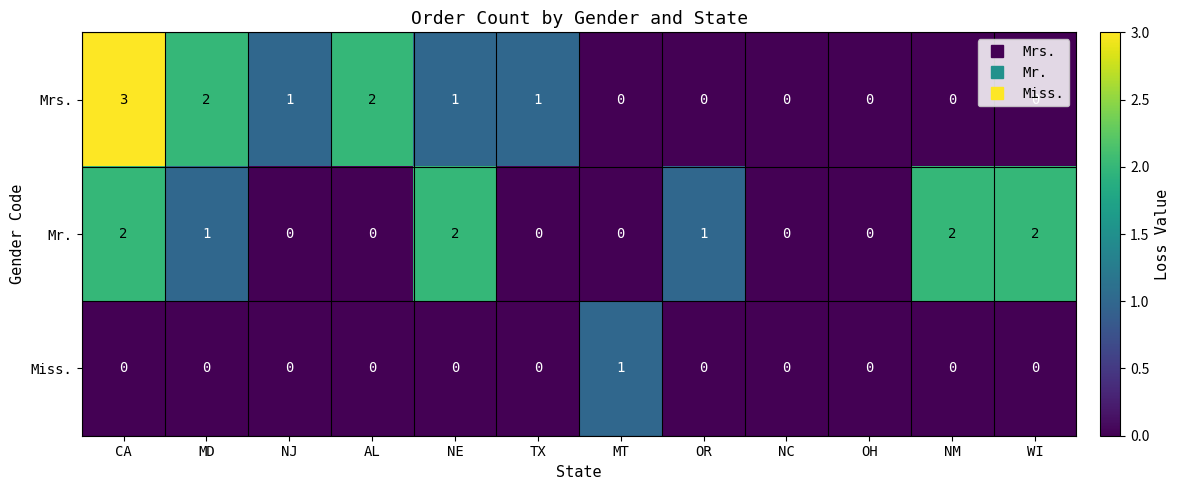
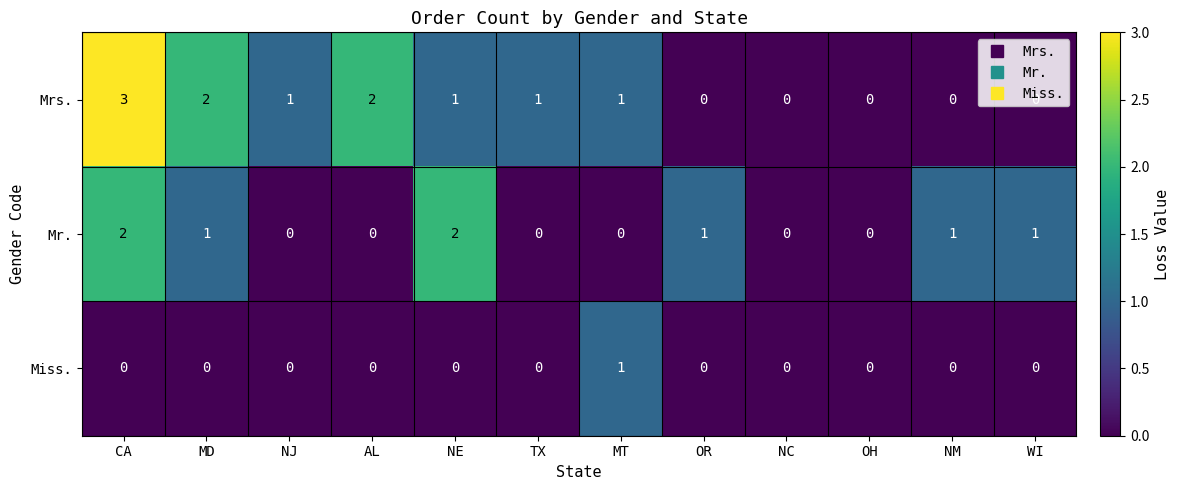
  {
    "Mrs.": {
      "CA": 3,
      "MD": 2,
      "NJ": 1,
      "AL": 2,
      "NE": 1,
      "TX": 1,
-     "MT": 0,
+     "MT": 1,
      "OR": 0,
      "NC": 0,
      "OH": 0,
      "NM": 0
    },
    "Mr.": {
      "CA": 2,
      "MD": 1,
      "NJ": 0,
      "AL": 0,
      "NE": 2,
      "TX": 0,
      "MT": 0,
      "OR": 1,
      "NC": 0,
      "OH": 0,
-     "NM": 2,
-     "WI": 2
+     "NM": 1,
+     "WI": 1
    },
    "Miss.": {
      "CA": 0,
      "MD": 0,
      "NJ": 0,
      "AL": 0,
      "NE": 0,
      "TX": 0,
      "MT": 1,
      "OR": 0,
      "NC": 0,
      "OH": 0,
      "NM": 0,
      "WI": 0
    }
  }
